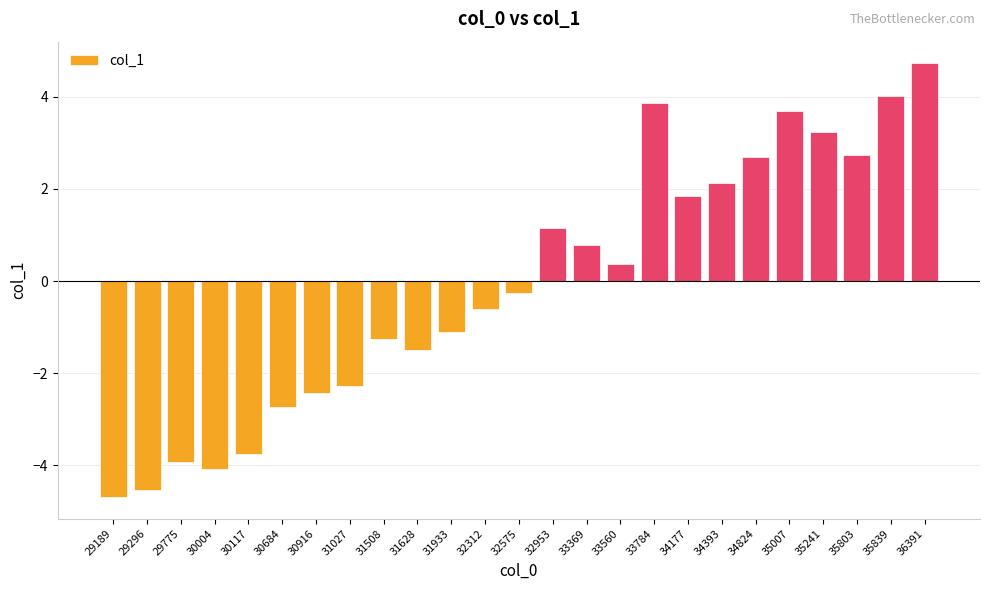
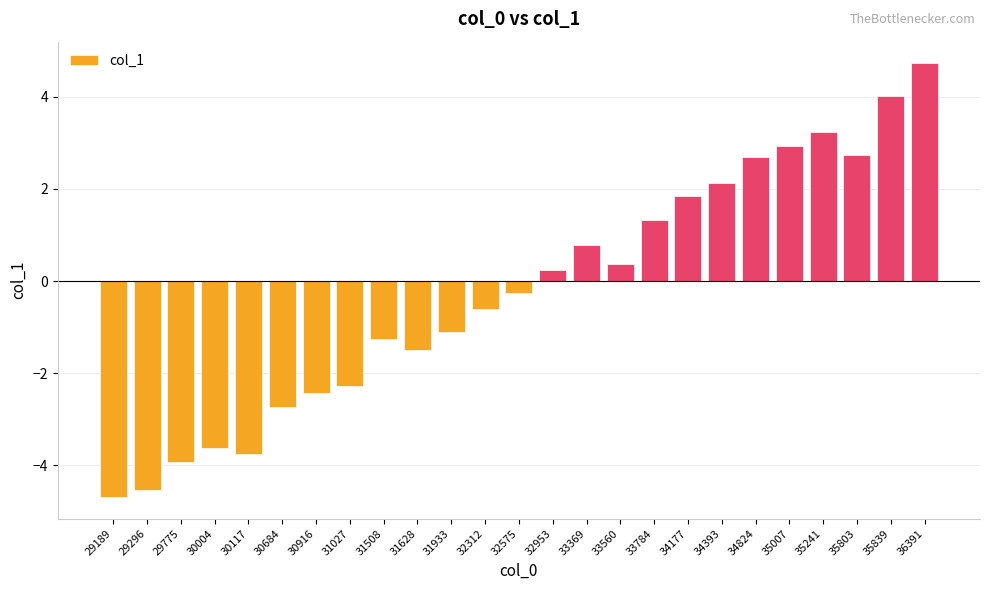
  {
    "29189": -4.7,
    "29296": -4.5,
    "29775": -3.9,
-   "30004": -4.1,
+   "30004": -3.6,
    "30117": -3.7,
    "30684": -2.7,
    "30916": -2.4,
    "31027": -2.3,
    "31508": -1.3,
    "31628": -1.5,
    "31933": -1.1,
    "32312": -0.6,
    "32575": -0.3,
-   "32953": 1.2,
+   "32953": 0.2,
    "33369": 0.8,
    "33560": 0.4,
-   "33784": 3.9,
+   "33784": 1.3,
    "34177": 1.8,
    "34393": 2.1,
    "34824": 2.7,
-   "35007": 3.7,
+   "35007": 2.9,
    "35241": 3.2,
    "35803": 2.7,
    "35839": 4.0,
    "36391": 4.7
  }
